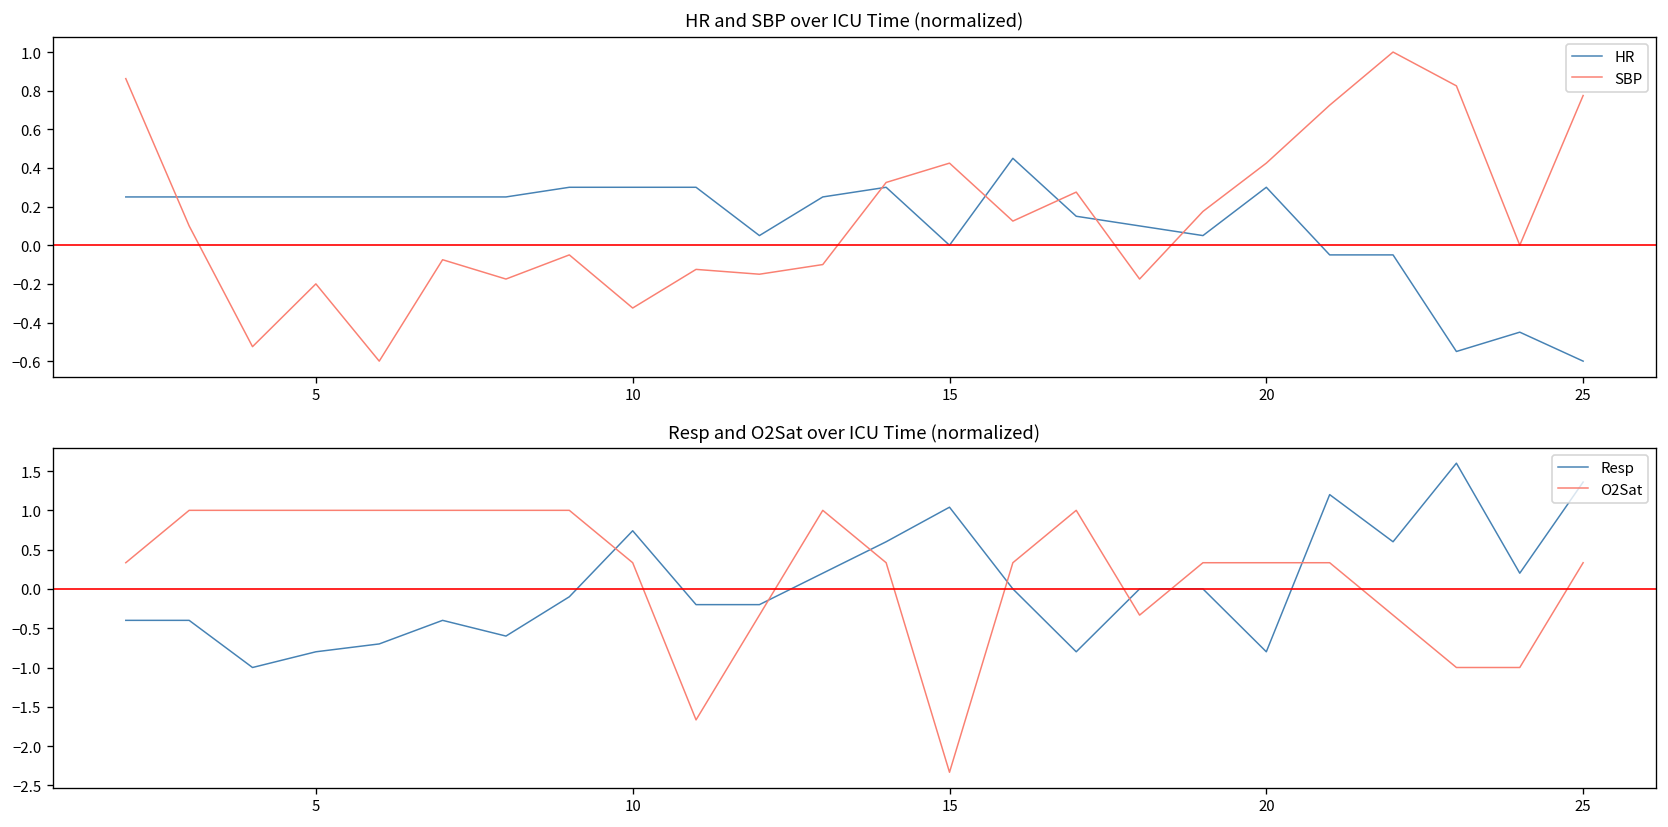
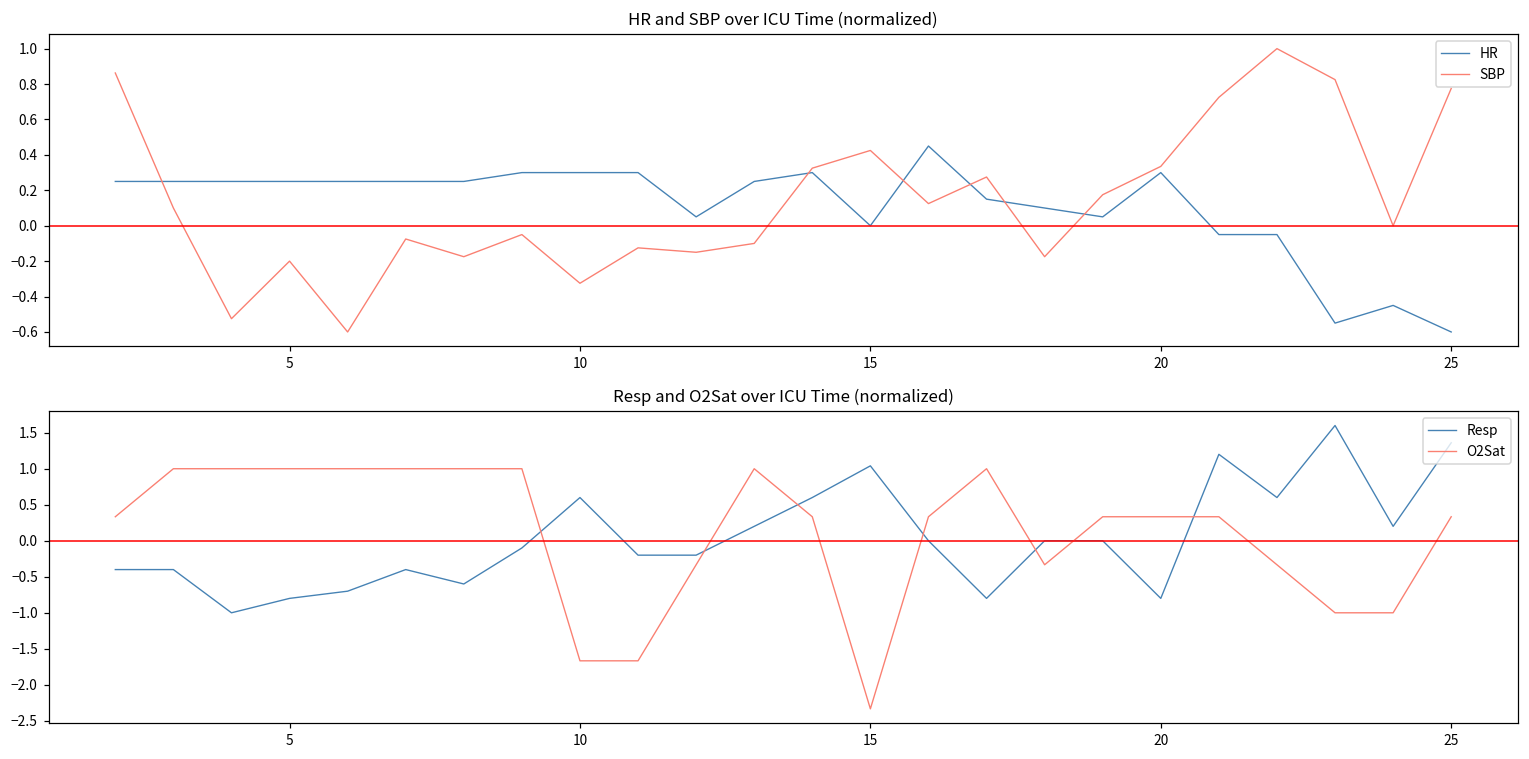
  {
    "HR and SBP over ICU Time (normalized)": {
      "HR": {
        "5": 0.25,
        "10": 0.30,
        "15": 0.00,
        "20": 0.30,
        "25": -0.60
      },
      "SBP": {
        "5": -0.20,
        "10": -0.33,
        "15": 0.43,
-       "20": 0.43,
+       "20": 0.34,
        "25": 0.78
      }
    },
    "Resp and O2Sat over ICU Time (normalized)": {
      "Resp": {
        "5": -0.8,
-       "10": 0.7,
+       "10": 0.6,
        "15": 1.0,
        "20": -0.8
      },
      "O2Sat": {
        "5": 1.0,
-       "10": 0.3,
+       "10": -1.7,
        "15": -2.3,
        "20": 0.3,
        "25": 0.3
      }
    }
  }
